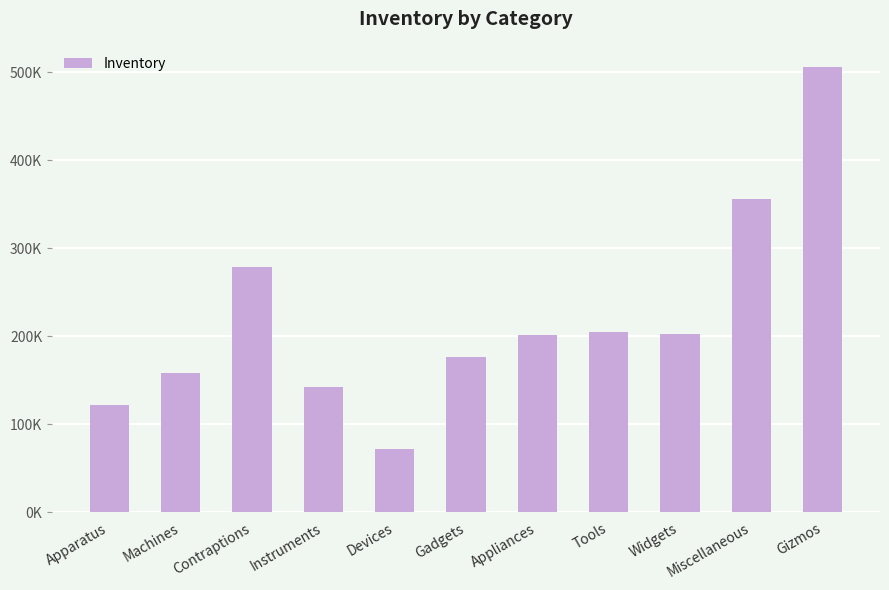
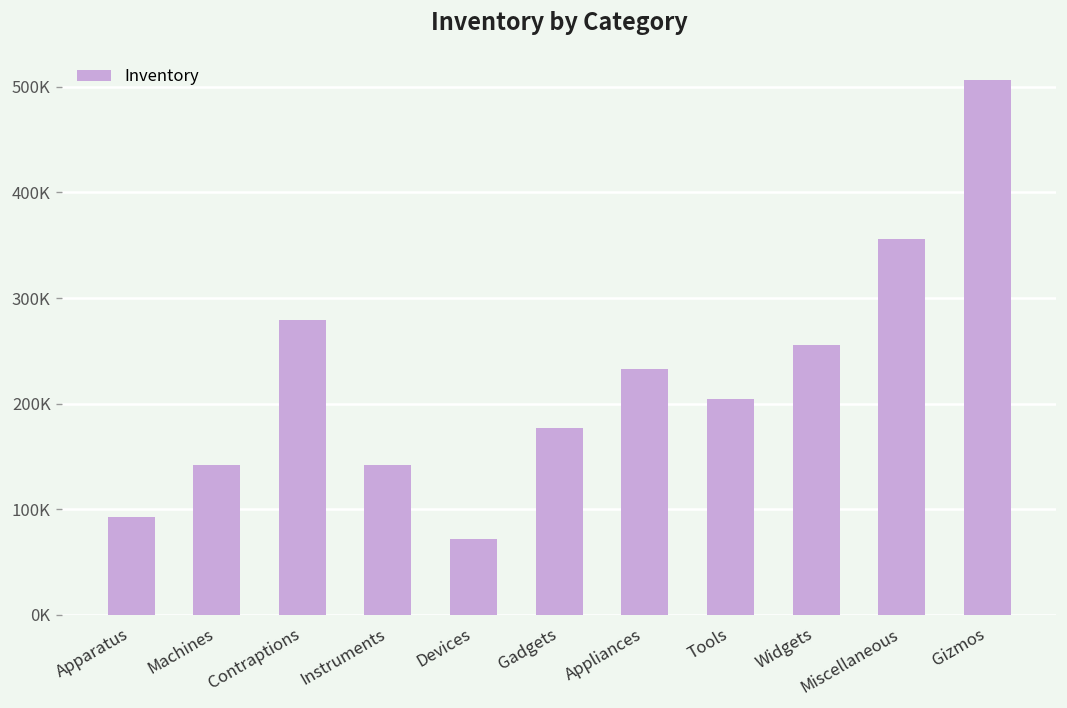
  {
-   "Apparatus": 120000,
-   "Machines": 160000,
+   "Apparatus": 90000,
+   "Machines": 140000,
    "Contraptions": 280000,
    "Instruments": 140000,
    "Devices": 70000,
    "Gadgets": 180000,
-   "Appliances": 200000,
+   "Appliances": 230000,
    "Tools": 200000,
-   "Widgets": 200000,
+   "Widgets": 260000,
    "Miscellaneous": 360000,
    "Gizmos": 510000
  }
